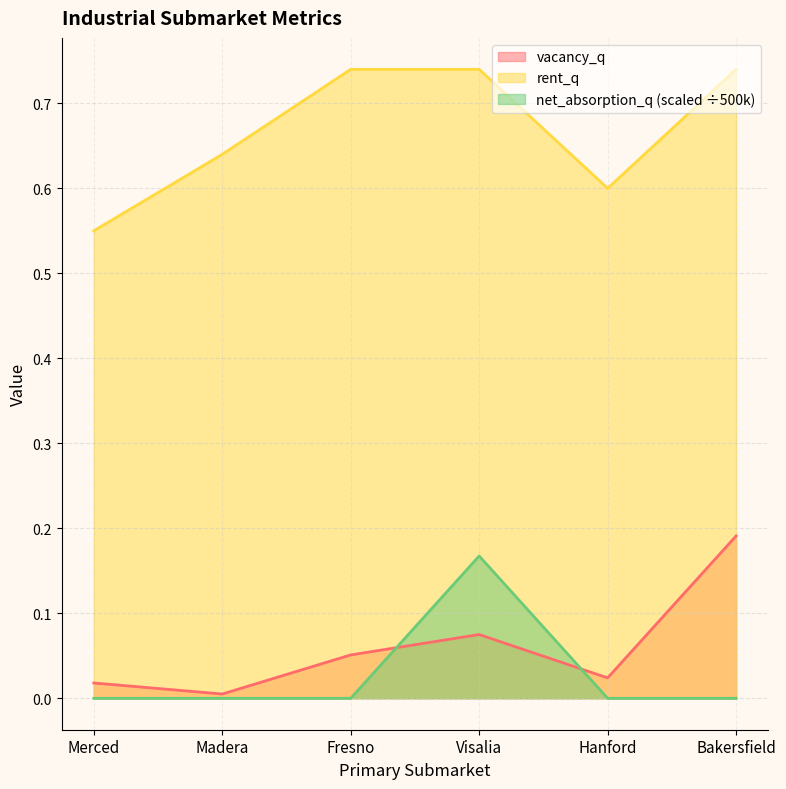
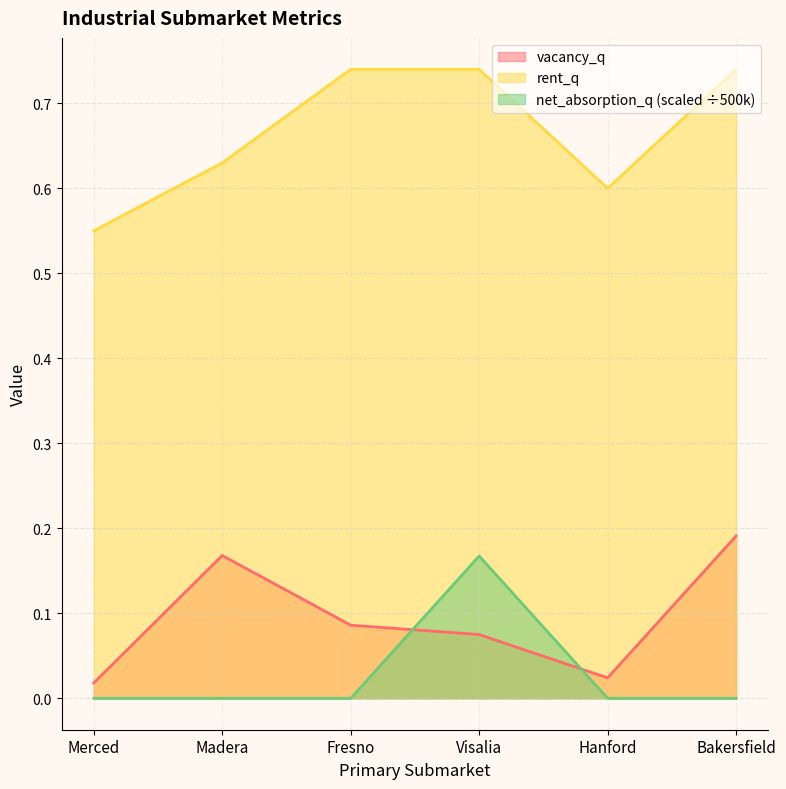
  {
    "vacancy_q": {
      "Merced": 0.02,
-     "Madera": 0.01,
-     "Fresno": 0.05,
+     "Madera": 0.17,
+     "Fresno": 0.09,
      "Visalia": 0.08,
      "Hanford": 0.02,
      "Bakersfield": 0.19
    },
    "rent_q": {
      "Merced": 0.55,
-     "Madera": 0.64,
+     "Madera": 0.63,
      "Fresno": 0.74,
      "Visalia": 0.74,
      "Hanford": 0.60
    },
    "net_absorption_q (scaled ÷500k)": {
      "Merced": 0.00,
      "Madera": 0.00,
      "Fresno": 0.00,
      "Visalia": 0.17,
      "Hanford": 0.00,
      "Bakersfield": 0.00
    }
  }
